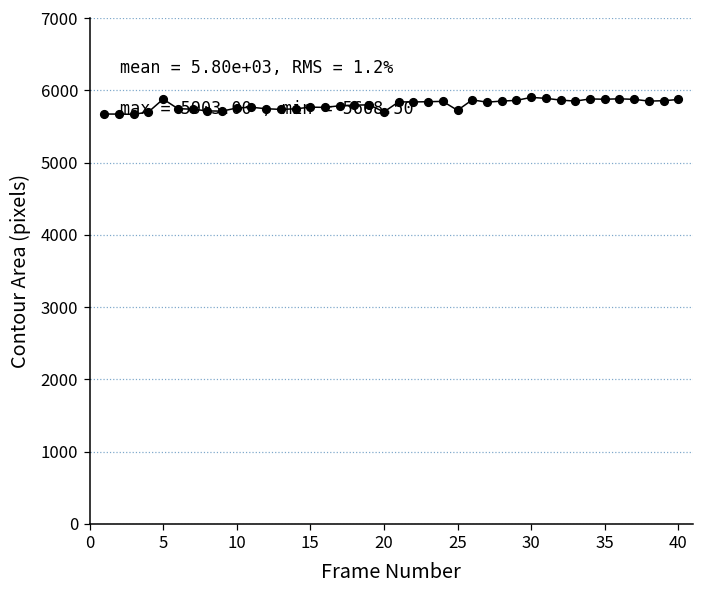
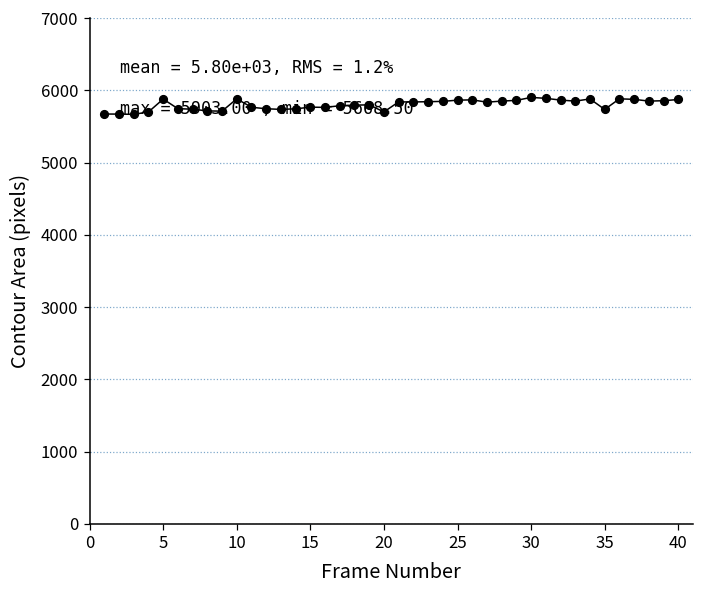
  {
-   "10": 5800,
-   "25": 5700,
+   "10": 5900,
+   "25": 5900,
    "30": 5900,
-   "35": 5900,
+   "35": 5700,
    "40": 5900
  }
